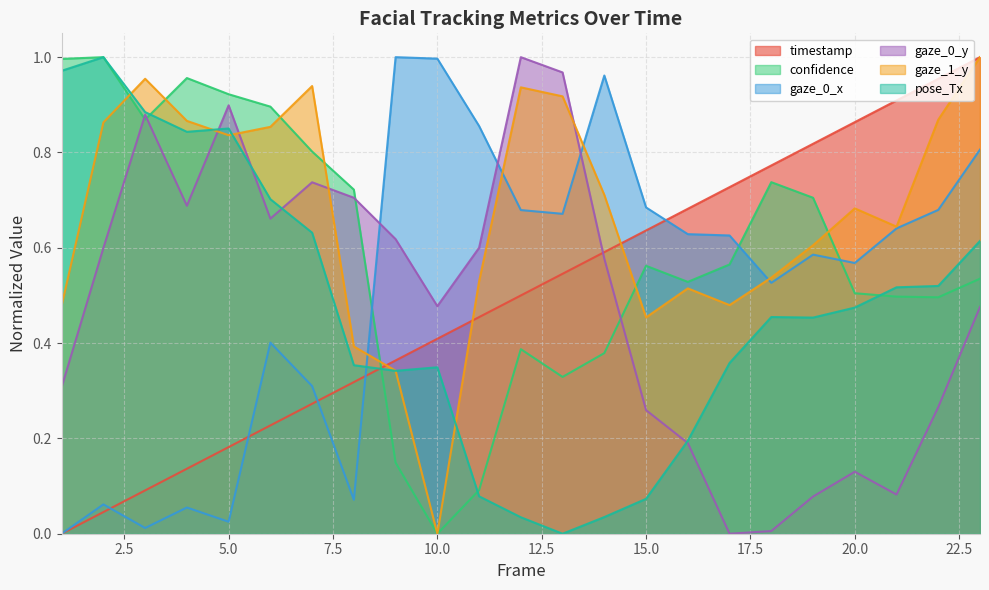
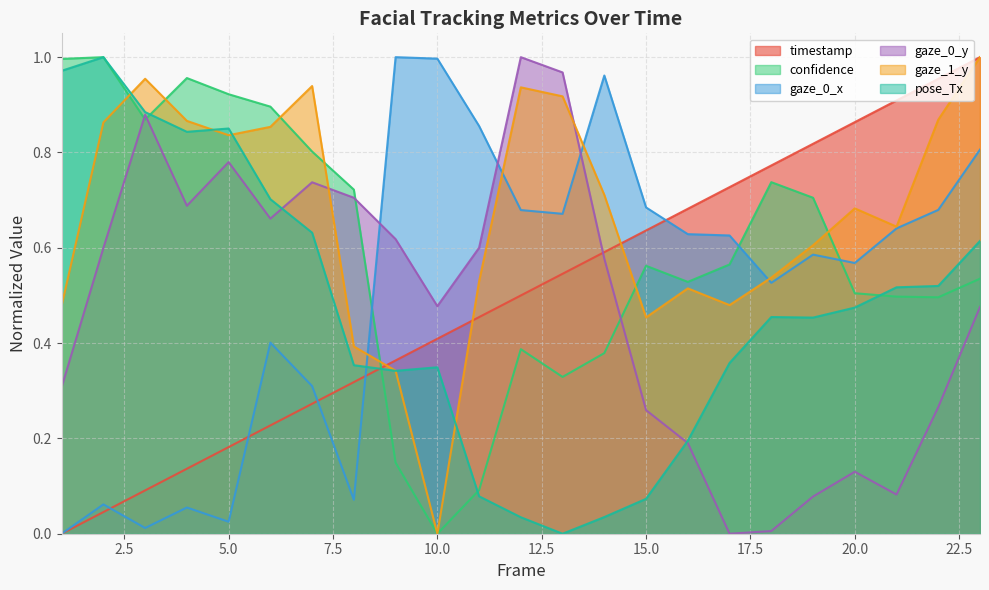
  {
    "timestamp": {
      "5.0": 0.18,
      "10.0": 0.41,
      "15.0": 0.64,
      "20.0": 0.86
    },
    "gaze_0_y": {
-     "5.0": 0.90,
+     "5.0": 0.78,
      "10.0": 0.48,
      "15.0": 0.26,
      "20.0": 0.13
    },
    "gaze_1_y": {
      "5.0": 0.84,
      "15.0": 0.45,
      "20.0": 0.68
    }
  }
